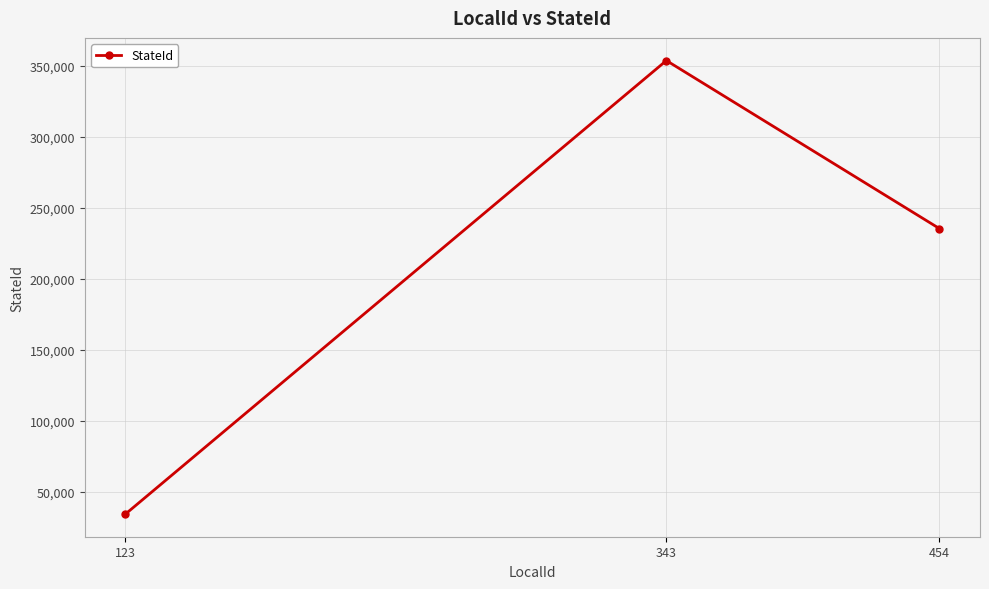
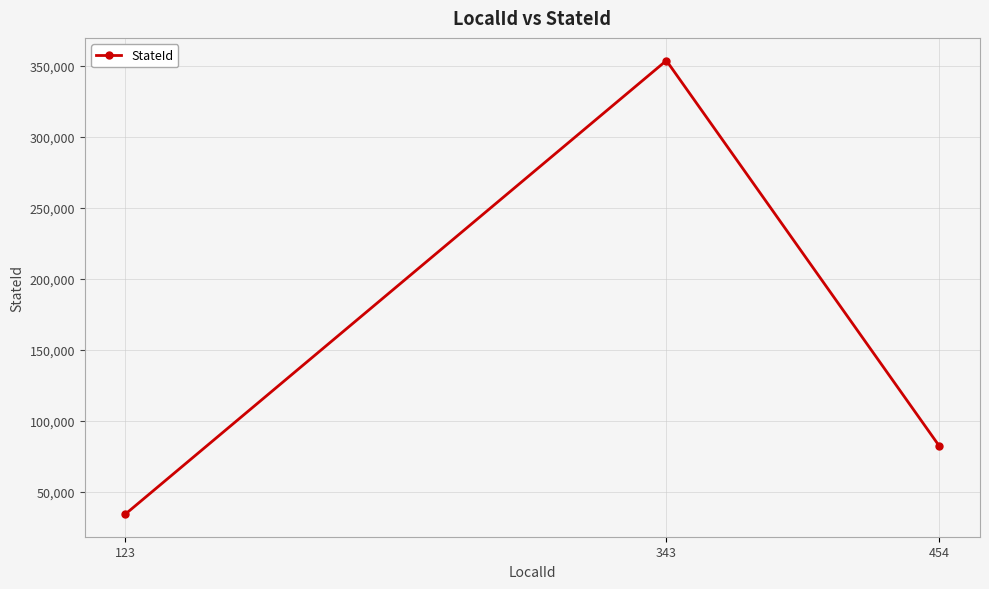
  {
    "123": "35,000",
    "343": "354,000",
-   "454": "235,000"
+   "454": "82,000"
  }
